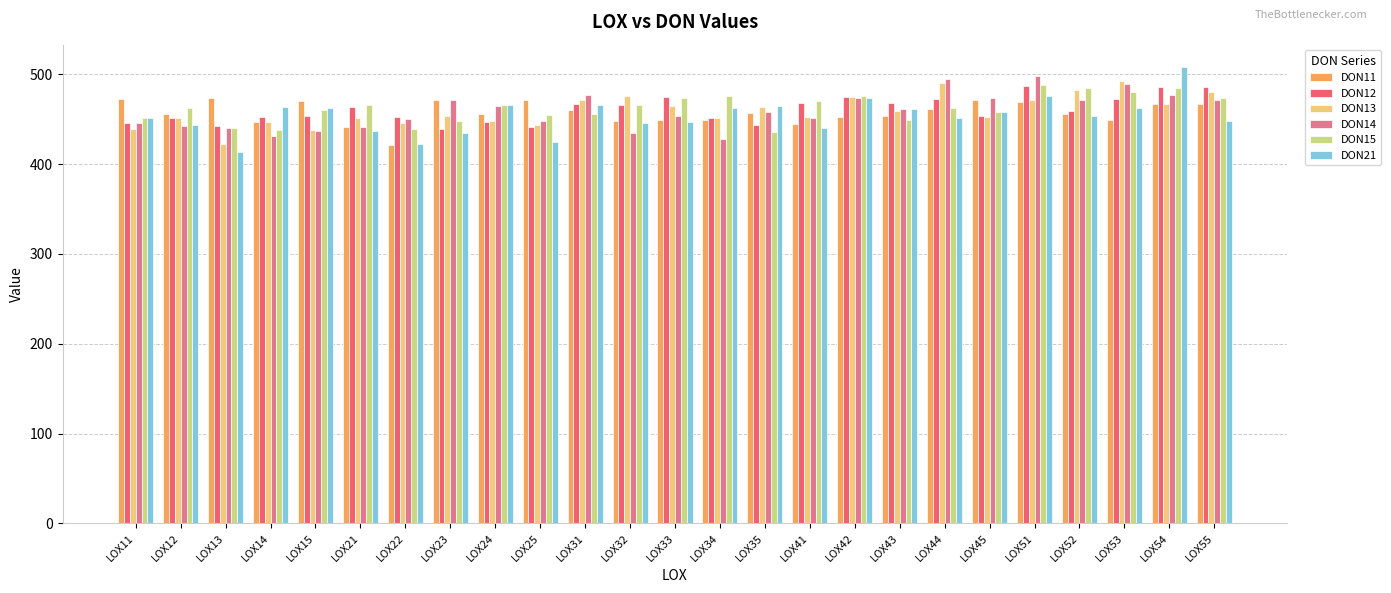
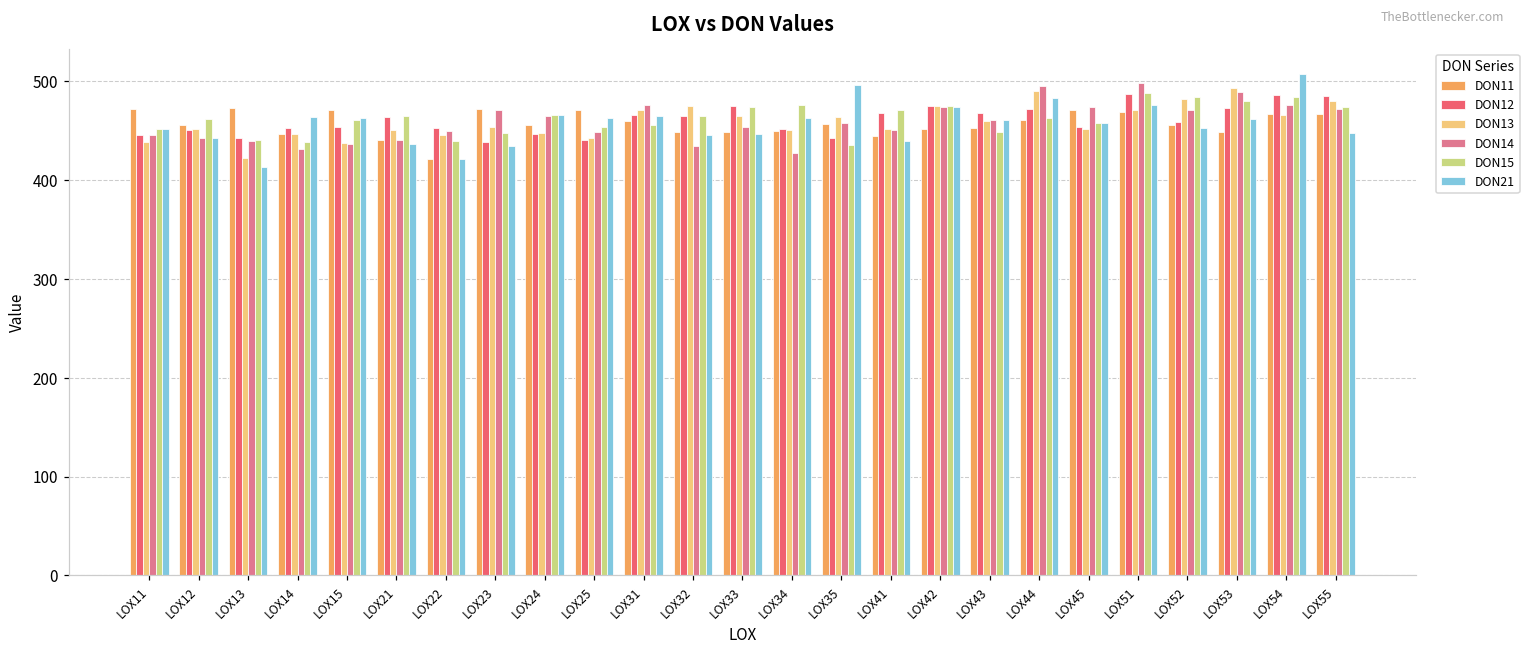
  {
    "DON21": {
      "LOX11": 450,
      "LOX12": 440,
      "LOX13": 410,
      "LOX14": 460,
      "LOX15": 460,
      "LOX21": 440,
      "LOX22": 420,
      "LOX23": 430,
      "LOX24": 470,
-     "LOX25": 430,
+     "LOX25": 460,
      "LOX31": 470,
      "LOX32": 450,
      "LOX33": 450,
      "LOX34": 460,
-     "LOX35": 460,
+     "LOX35": 500,
      "LOX41": 440,
      "LOX42": 470,
      "LOX43": 460,
-     "LOX44": 450,
+     "LOX44": 480,
      "LOX45": 460,
      "LOX51": 480,
      "LOX52": 450,
      "LOX53": 460,
      "LOX54": 510,
      "LOX55": 450
    }
  }
